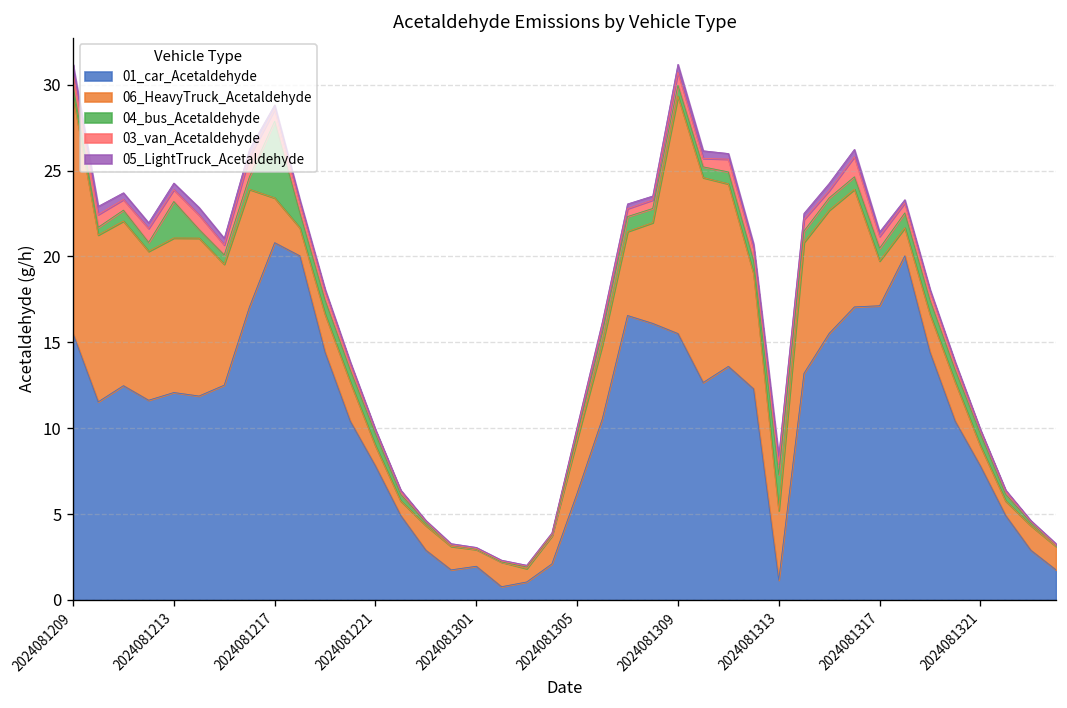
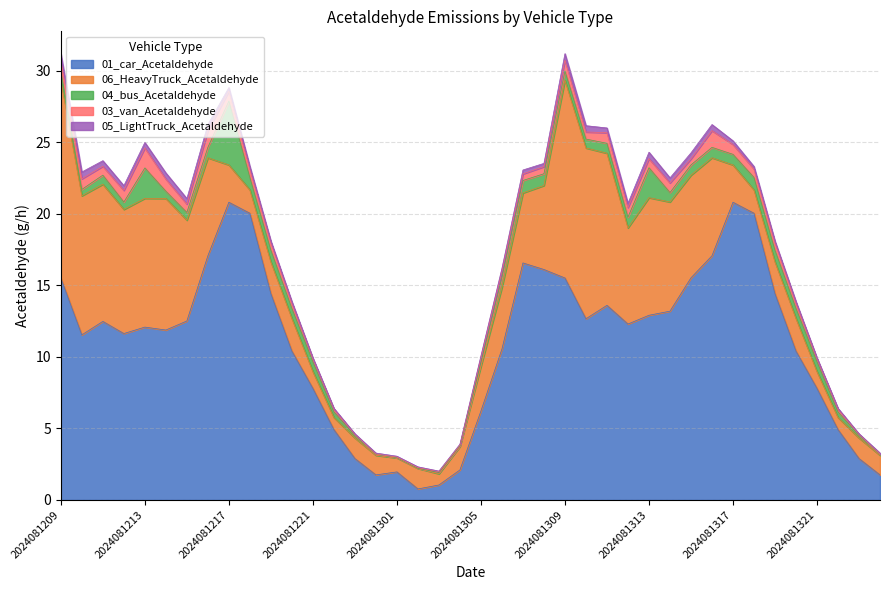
  {
    "01_car_Acetaldehyde": {
      "2024081209": 15.5,
      "2024081213": 12.1,
      "2024081217": 20.8,
      "2024081221": 7.8,
      "2024081301": 2.0,
      "2024081305": 6.2,
      "2024081309": 15.5,
-     "2024081313": 1.2,
-     "2024081317": 17.1,
+     "2024081313": 12.9,
+     "2024081317": 20.8,
      "2024081321": 7.8
    },
    "06_HeavyTruck_Acetaldehyde": {
      "2024081209": 13.8,
      "2024081213": 9.0,
      "2024081217": 2.6,
      "2024081221": 1.2,
      "2024081305": 3.1,
      "2024081309": 13.8,
-     "2024081313": 4.1,
+     "2024081313": 8.2,
      "2024081317": 2.6,
      "2024081321": 1.2
    },
    "04_bus_Acetaldehyde": {
      "2024081209": 0.6,
      "2024081213": 2.1,
      "2024081221": 0.7,
      "2024081305": 0.3,
      "2024081309": 0.6,
      "2024081313": 2.1,
      "2024081317": 0.7,
      "2024081321": 0.7
    },
    "03_van_Acetaldehyde": {
      "2024081209": 0.8,
-     "2024081213": 0.7,
+     "2024081213": 1.4,
      "2024081309": 0.8,
      "2024081313": 0.6,
      "2024081317": 0.7
    },
    "05_LightTruck_Acetaldehyde": {
      "2024081209": 0.5,
      "2024081213": 0.4,
      "2024081309": 0.5,
      "2024081313": 0.4,
      "2024081317": 0.3
    }
  }
